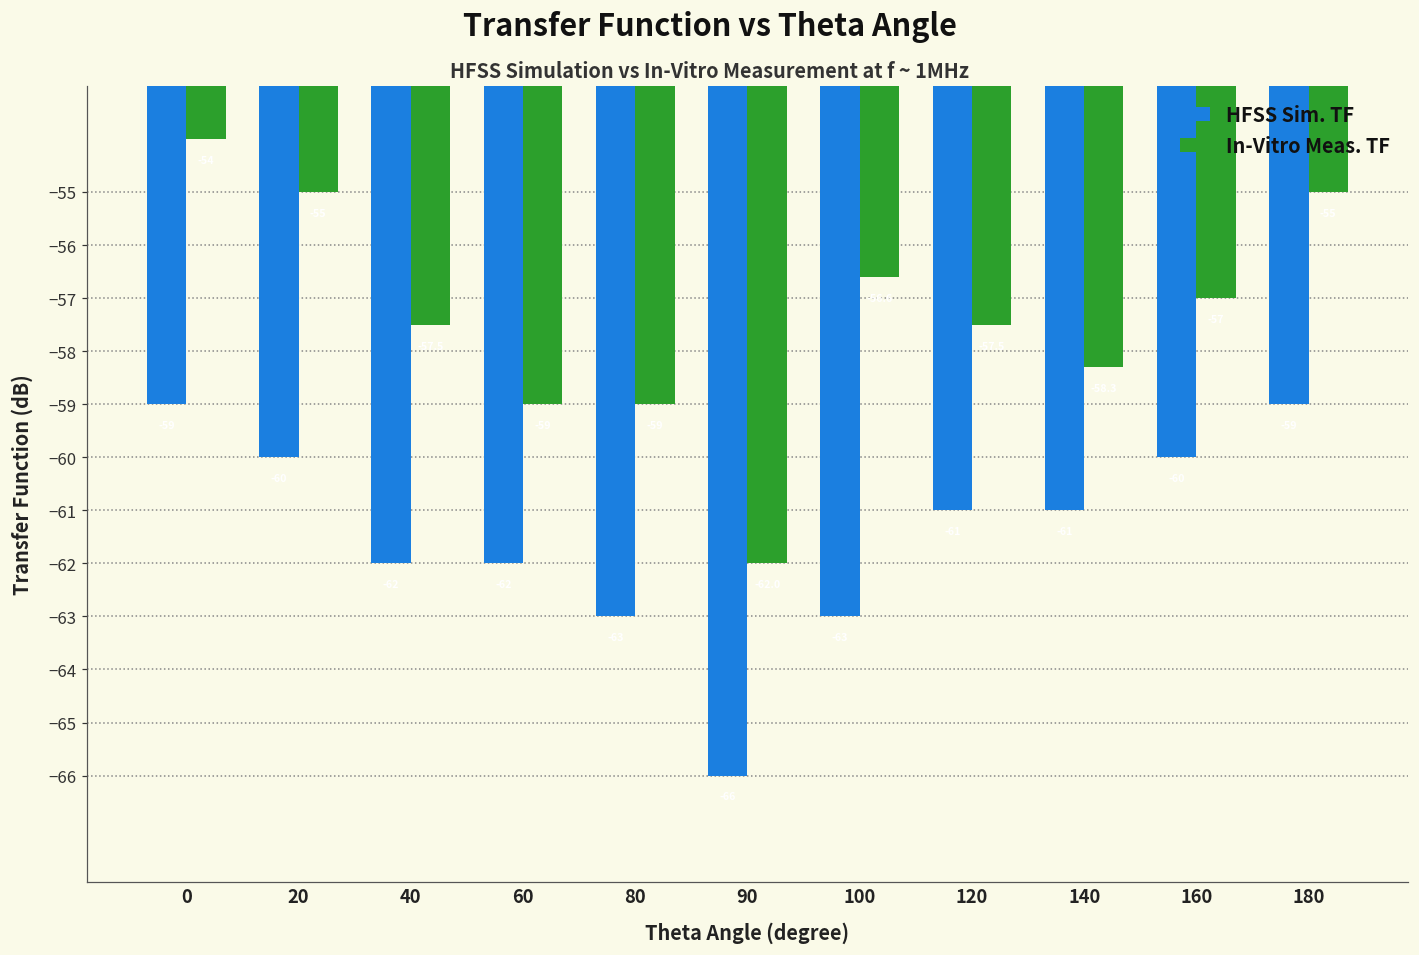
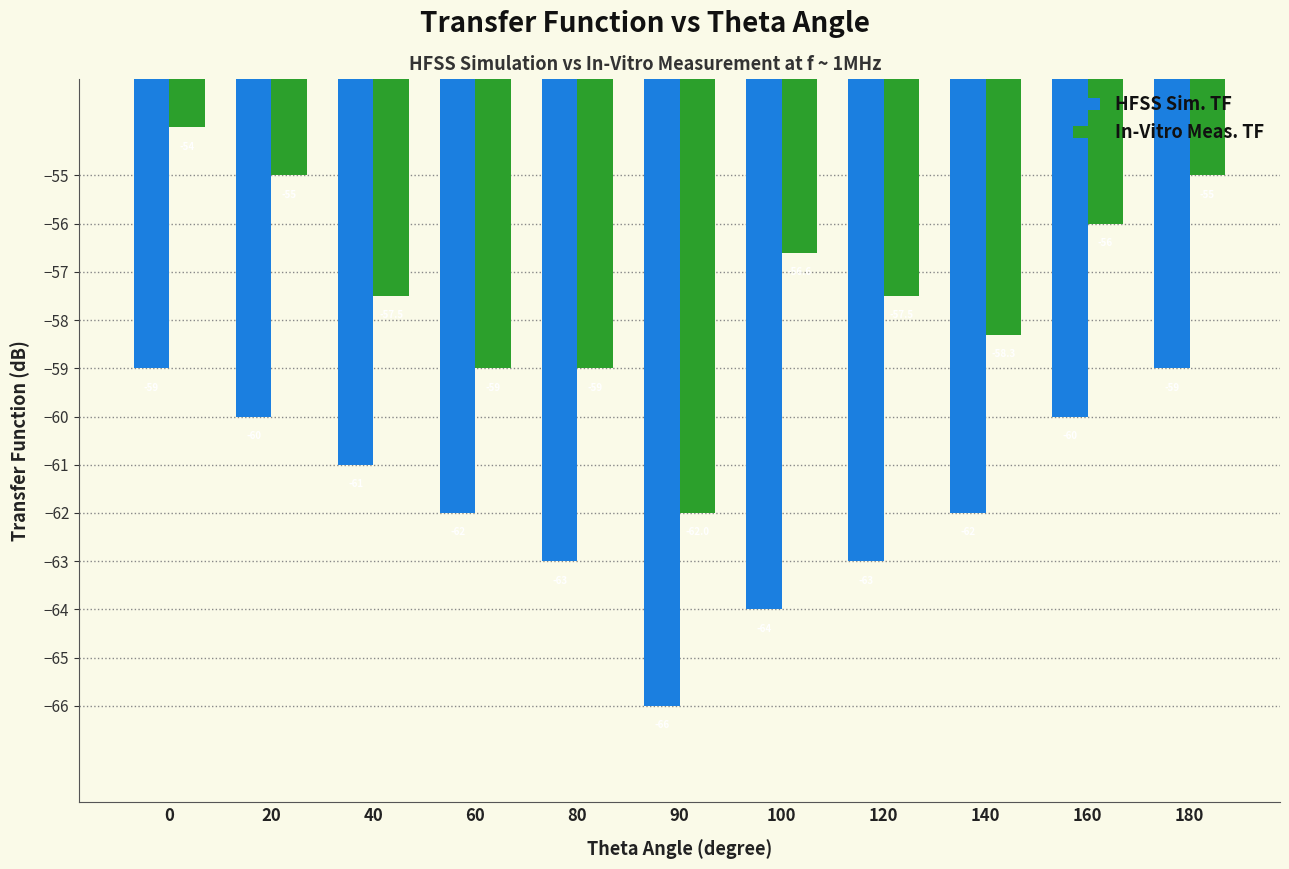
  {
    "HFSS Sim. TF": {
      "0": -59,
      "20": -60,
-     "40": -62,
+     "40": -61,
      "60": -62,
      "80": -63,
      "90": -66,
-     "100": -63,
-     "120": -61,
-     "140": -61,
+     "100": -64,
+     "120": -63,
+     "140": -62,
      "160": -60,
      "180": -59
    },
    "In-Vitro Meas. TF": {
      "0": -54,
      "20": -55,
      "40": -57.5,
      "60": -59,
      "80": -59,
      "90": -62,
      "100": -56.6,
      "120": -57.5,
      "140": -58.3,
-     "160": -57,
+     "160": -56,
      "180": -55
    }
  }
